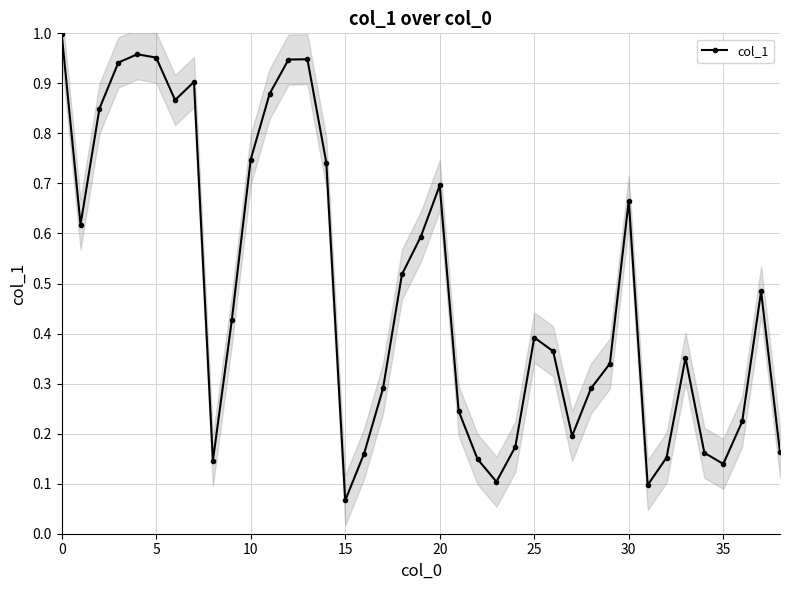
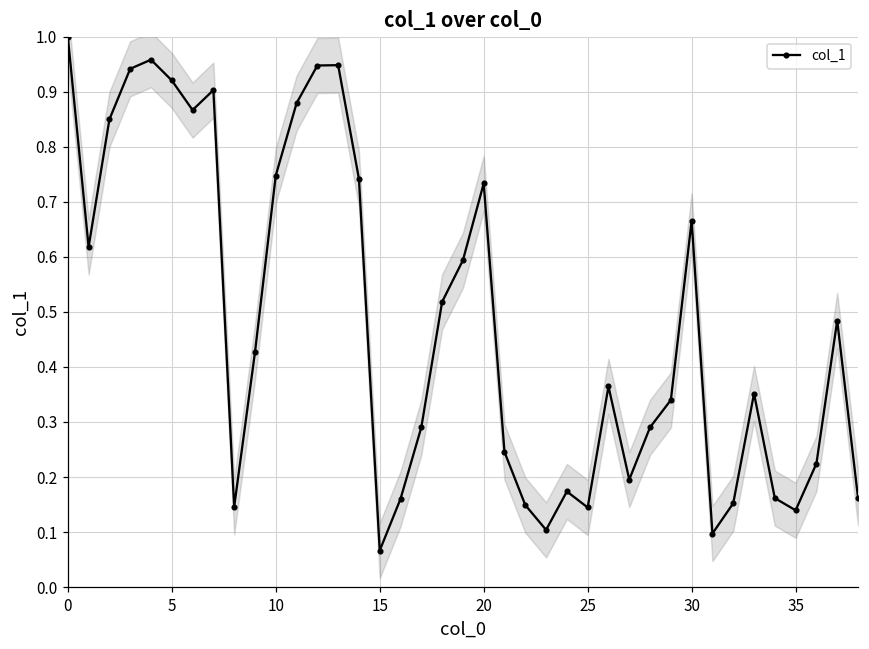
  {
    "col_1": {
      "0": 1.00,
-     "5": 0.95,
+     "5": 0.92,
      "10": 0.75,
      "15": 0.07,
-     "20": 0.70,
-     "25": 0.39,
+     "20": 0.73,
+     "25": 0.14,
      "30": 0.67,
      "35": 0.14
    }
  }
